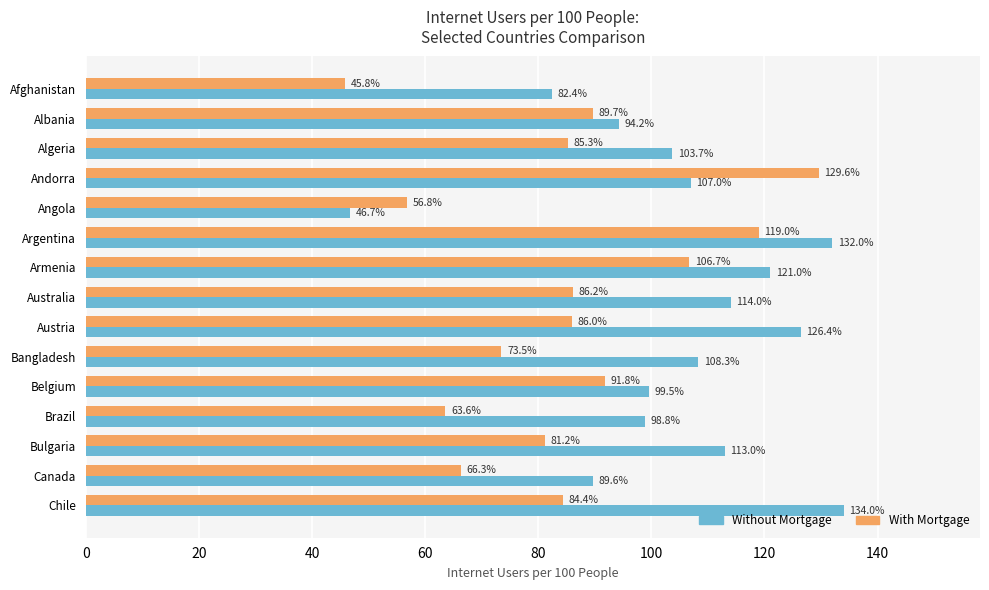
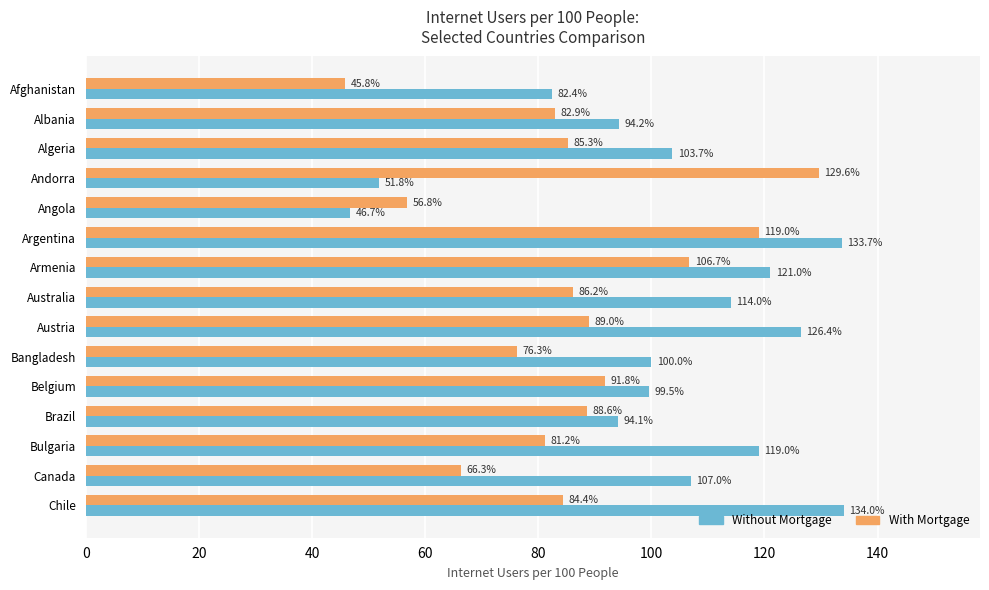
  {
    "Without Mortgage": {
      "Afghanistan": "82.4%",
      "Albania": "94.2%",
      "Algeria": "103.7%",
-     "Andorra": "107.0%",
+     "Andorra": "51.8%",
      "Angola": "46.7%",
-     "Argentina": "132.0%",
+     "Argentina": "133.7%",
      "Armenia": "121.0%",
      "Australia": "114.0%",
      "Austria": "126.4%",
-     "Bangladesh": "108.3%",
+     "Bangladesh": "100.0%",
      "Belgium": "99.5%",
-     "Brazil": "98.8%",
-     "Bulgaria": "113.0%",
-     "Canada": "89.6%",
+     "Brazil": "94.1%",
+     "Bulgaria": "119.0%",
+     "Canada": "107.0%",
      "Chile": "134.0%"
    },
    "With Mortgage": {
      "Afghanistan": "45.8%",
-     "Albania": "89.7%",
+     "Albania": "82.9%",
      "Algeria": "85.3%",
      "Andorra": "129.6%",
      "Angola": "56.8%",
      "Argentina": "119.0%",
      "Armenia": "106.7%",
      "Australia": "86.2%",
-     "Austria": "86.0%",
-     "Bangladesh": "73.5%",
+     "Austria": "89.0%",
+     "Bangladesh": "76.3%",
      "Belgium": "91.8%",
-     "Brazil": "63.6%",
+     "Brazil": "88.6%",
      "Bulgaria": "81.2%",
      "Canada": "66.3%",
      "Chile": "84.4%"
    }
  }
